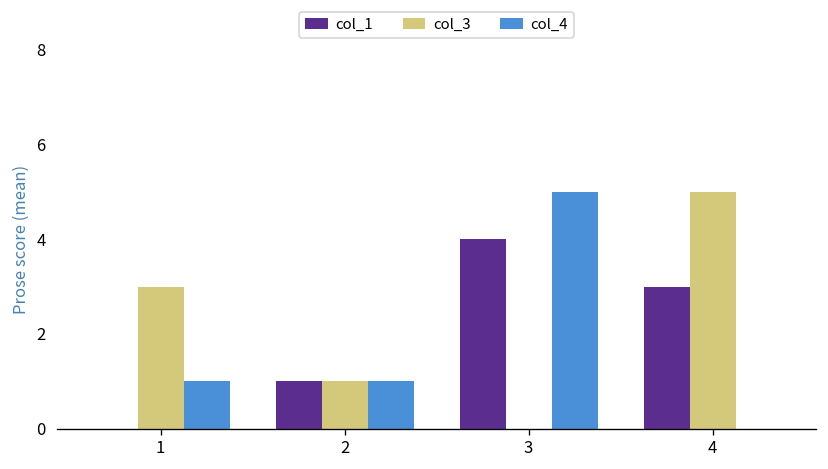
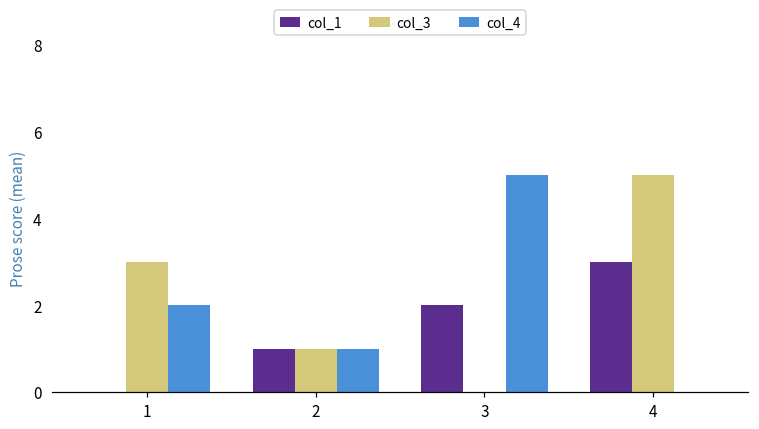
  {
    "col_1": {
      "1": 0,
      "2": 1,
-     "3": 4,
+     "3": 2,
      "4": 3
    },
    "col_3": {
      "1": 3,
      "2": 1,
      "3": 0,
      "4": 5
    },
    "col_4": {
-     "1": 1,
+     "1": 2,
      "2": 1,
      "3": 5,
      "4": 0
    }
  }
